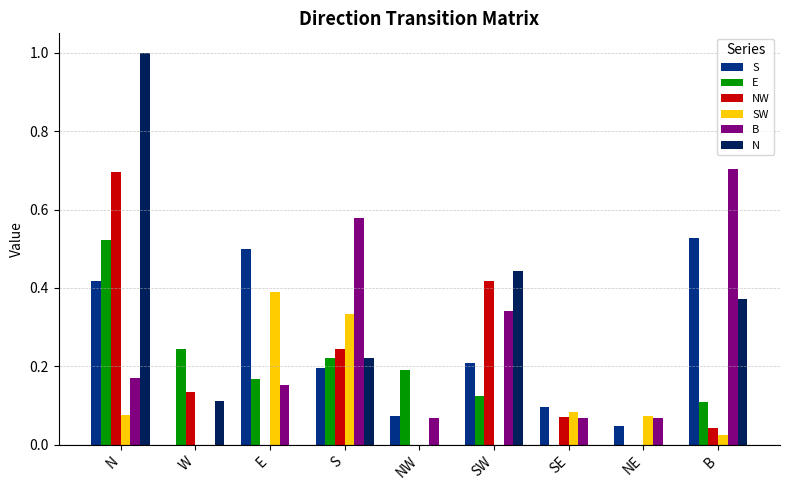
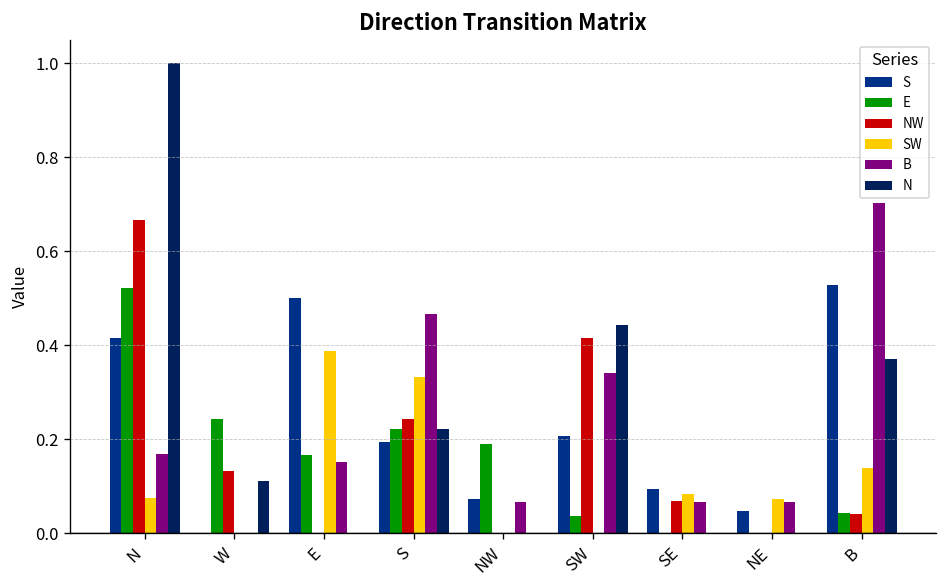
  {
    "E": {
      "N": 0.52,
      "W": 0.24,
      "E": 0.17,
      "S": 0.22,
      "NW": 0.19,
-     "SW": 0.13,
+     "SW": 0.04,
      "SE": 0.00,
      "NE": 0.00,
-     "B": 0.11
+     "B": 0.04
    },
    "NW": {
-     "N": 0.69,
+     "N": 0.67,
      "W": 0.13,
      "E": 0.00,
      "S": 0.24,
      "NW": 0.00,
      "SW": 0.42,
      "SE": 0.07,
      "NE": 0.00,
      "B": 0.04
    },
    "SW": {
      "N": 0.08,
      "W": 0.00,
      "E": 0.39,
      "S": 0.33,
      "NW": 0.00,
      "SW": 0.00,
      "SE": 0.08,
      "NE": 0.07,
-     "B": 0.02
+     "B": 0.14
    },
    "B": {
      "N": 0.17,
      "W": 0.00,
      "E": 0.15,
-     "S": 0.58,
+     "S": 0.47,
      "NW": 0.07,
      "SW": 0.34,
      "SE": 0.07,
      "NE": 0.07,
      "B": 0.70
    }
  }
